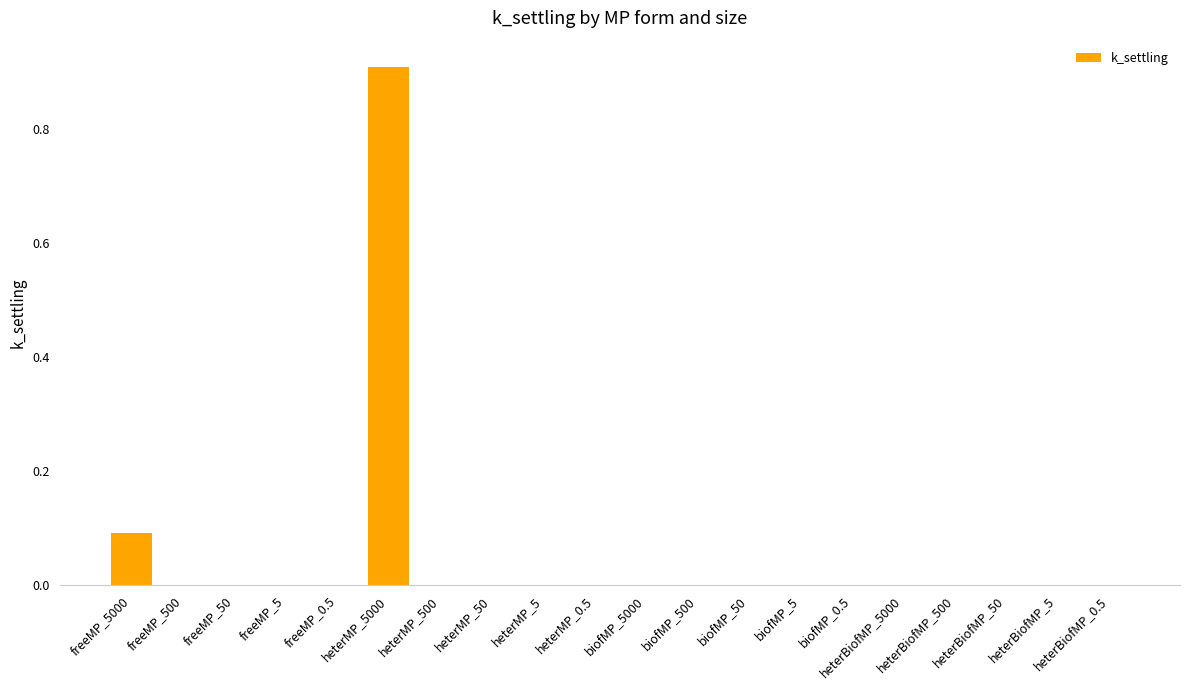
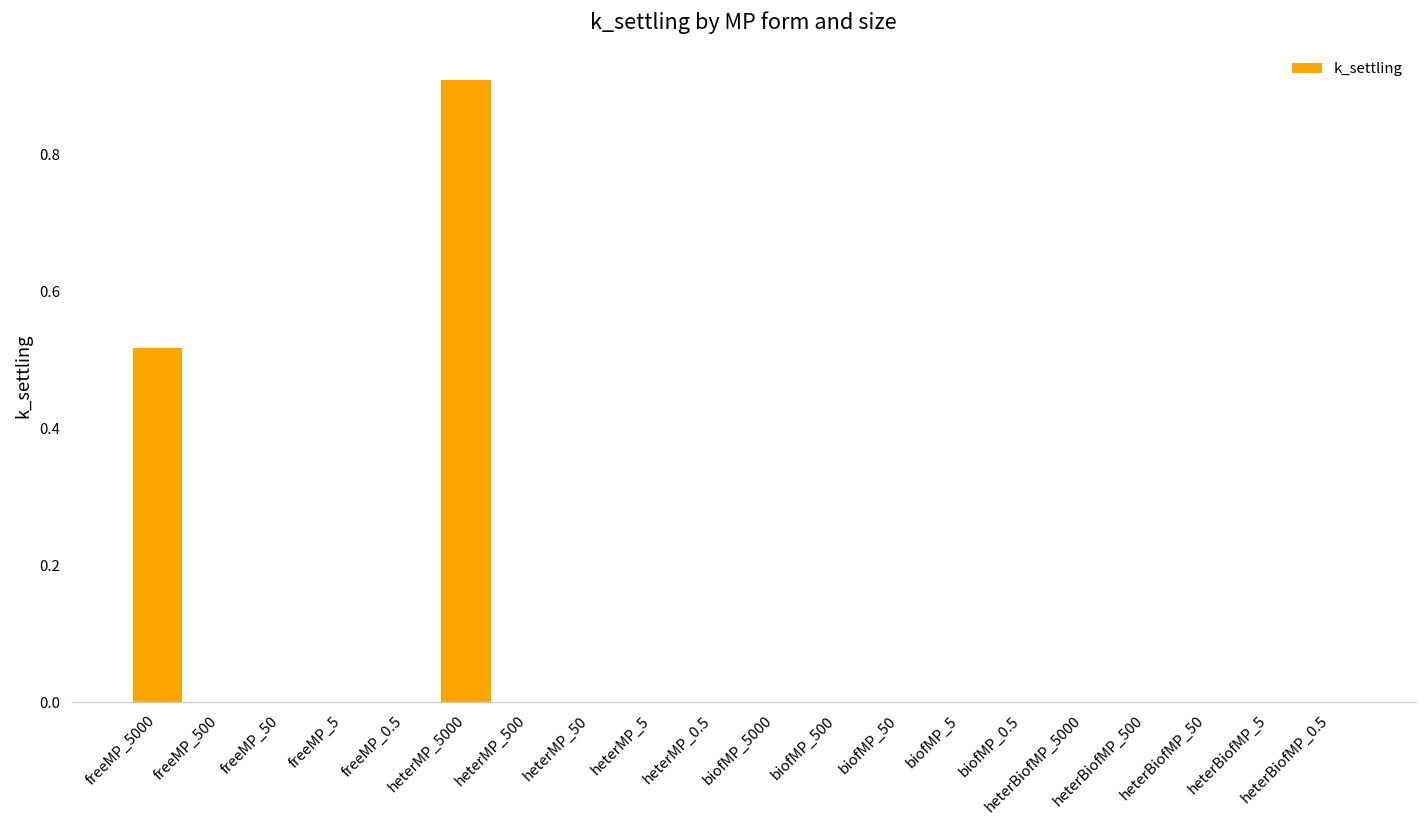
  {
-   "freeMP_5000": 0.09,
+   "freeMP_5000": 0.52,
    "heterMP_5000": 0.91
  }
